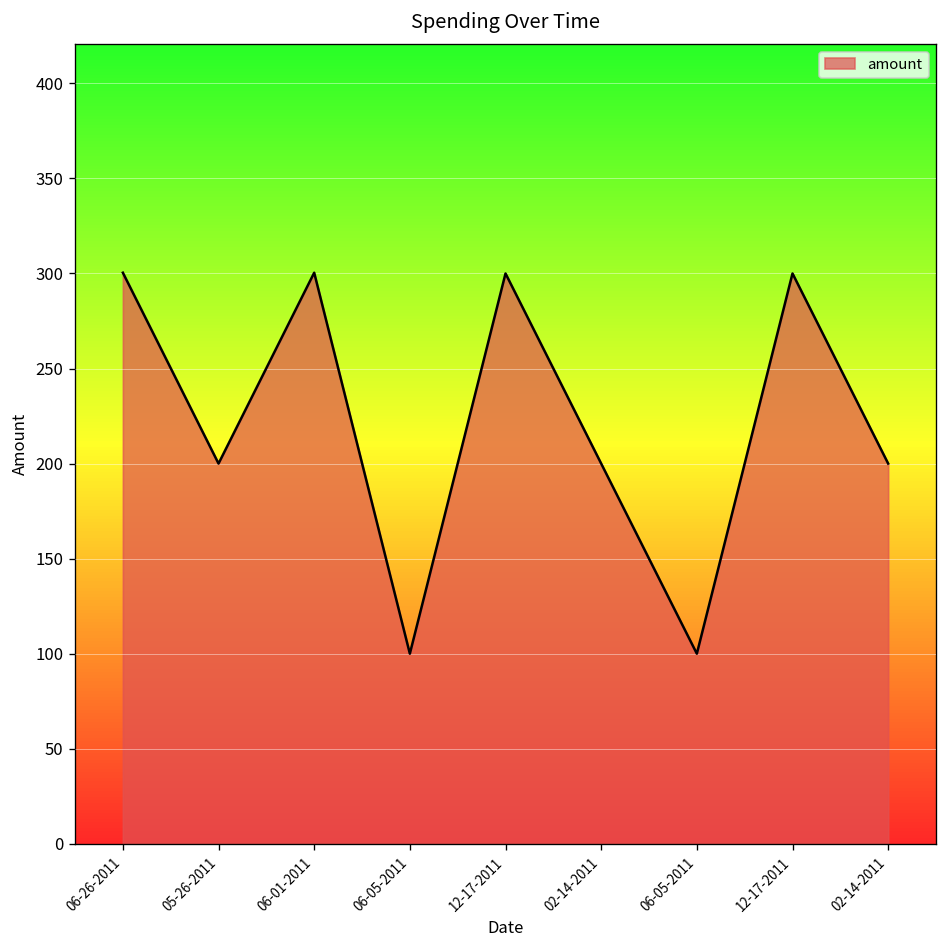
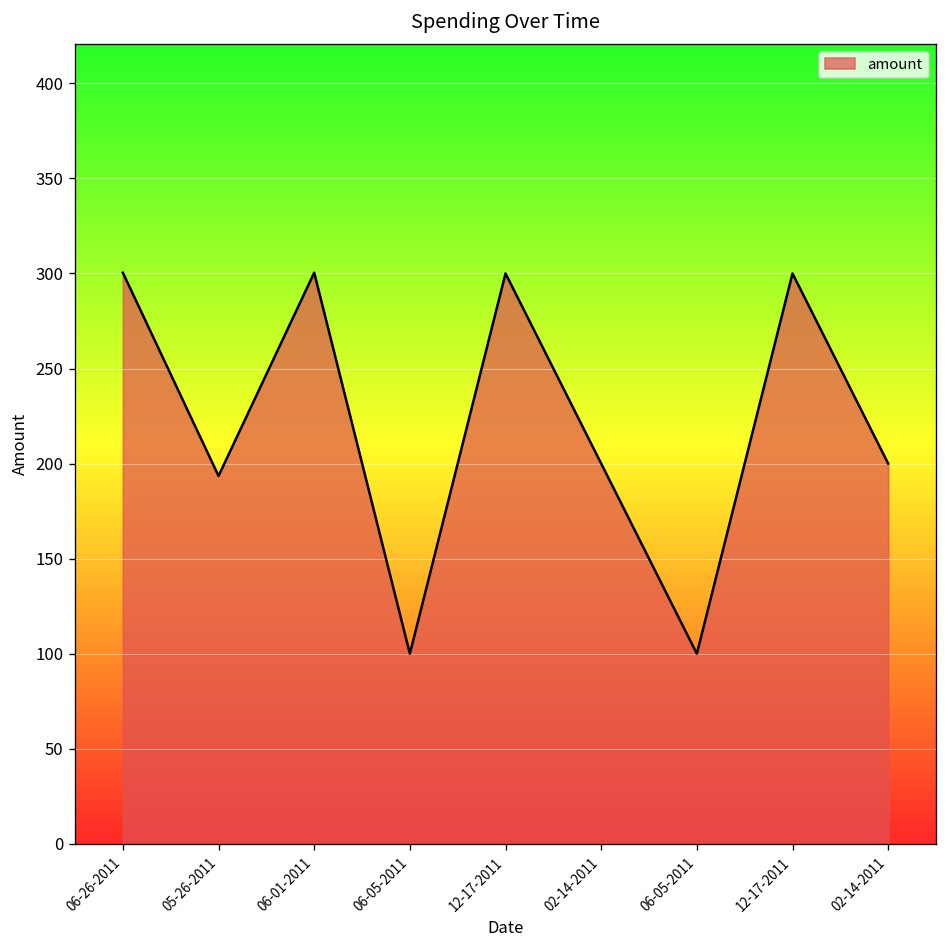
  {
    "06-26-2011": 300,
-   "05-26-2011": 200,
+   "05-26-2011": 194,
    "06-01-2011": 300
  }
